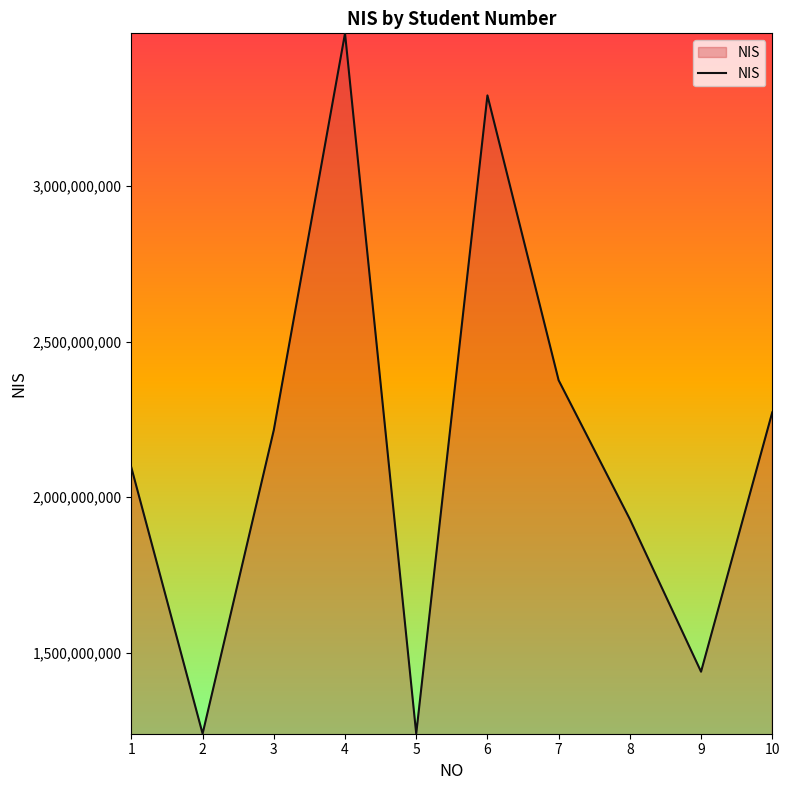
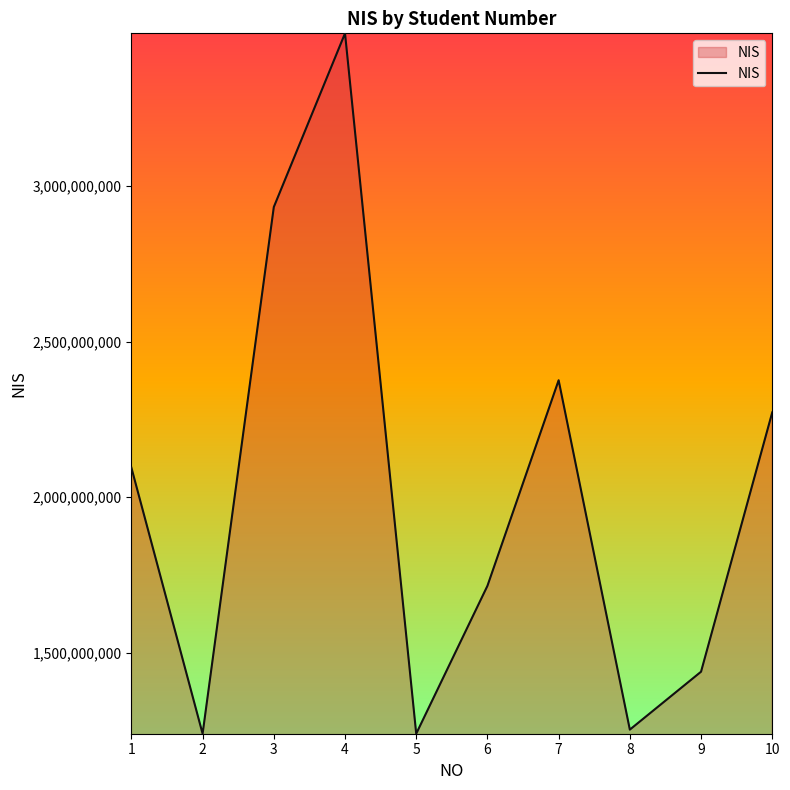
  {
    "1": "2,090,000,000",
    "2": "1,240,000,000",
-   "3": "2,220,000,000",
+   "3": "2,930,000,000",
    "4": "3,490,000,000",
    "5": "1,240,000,000",
-   "6": "3,290,000,000",
+   "6": "1,710,000,000",
    "7": "2,380,000,000",
-   "8": "1,930,000,000",
+   "8": "1,250,000,000",
    "9": "1,440,000,000",
    "10": "2,270,000,000"
  }
